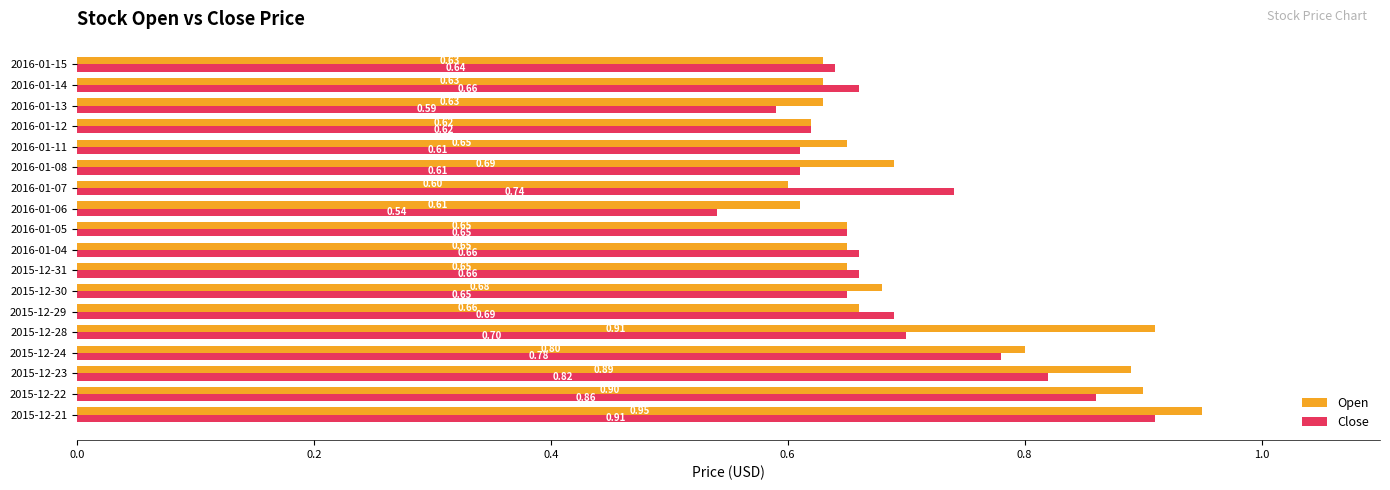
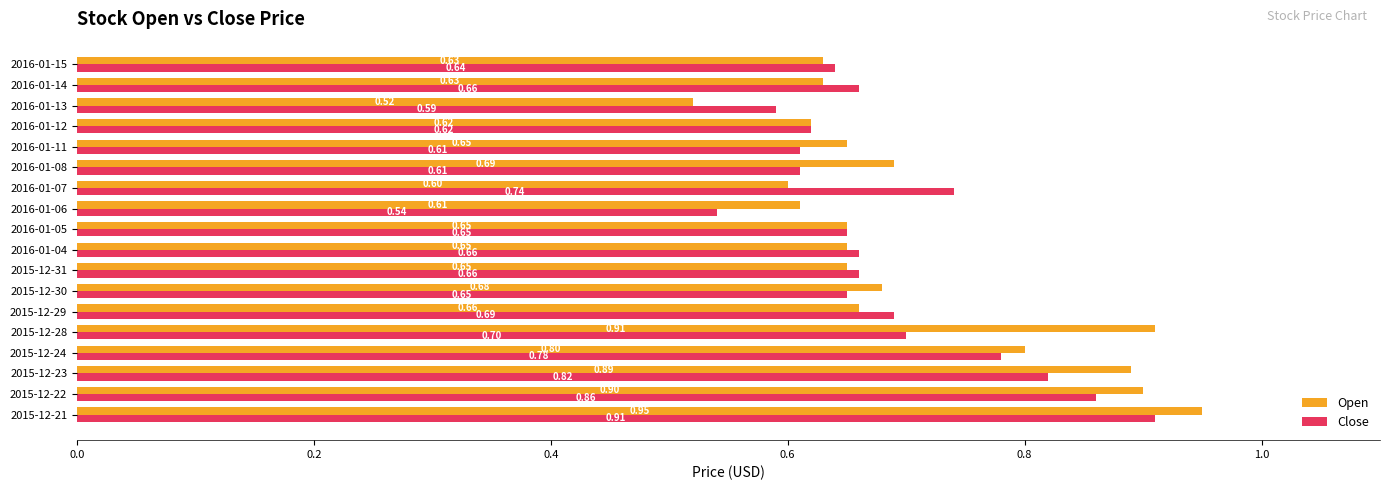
  {
    "Open": {
      "2016-01-14": 0.63,
-     "2016-01-13": 0.63,
+     "2016-01-13": 0.52,
      "2016-01-11": 0.65,
      "2016-01-08": 0.69,
      "2016-01-07": 0.60,
      "2016-01-06": 0.61,
      "2015-12-30": 0.68,
      "2015-12-29": 0.66,
      "2015-12-28": 0.91,
      "2015-12-24": 0.80,
      "2015-12-23": 0.89,
      "2015-12-22": 0.90,
      "2015-12-21": 0.95
    },
    "Close": {
      "2016-01-14": 0.66,
      "2016-01-13": 0.59,
      "2016-01-11": 0.61,
      "2016-01-08": 0.61,
      "2016-01-07": 0.74,
      "2016-01-06": 0.54,
      "2015-12-30": 0.65,
      "2015-12-29": 0.69,
      "2015-12-28": 0.70,
      "2015-12-24": 0.78,
      "2015-12-23": 0.82,
      "2015-12-22": 0.86,
      "2015-12-21": 0.91
    }
  }
